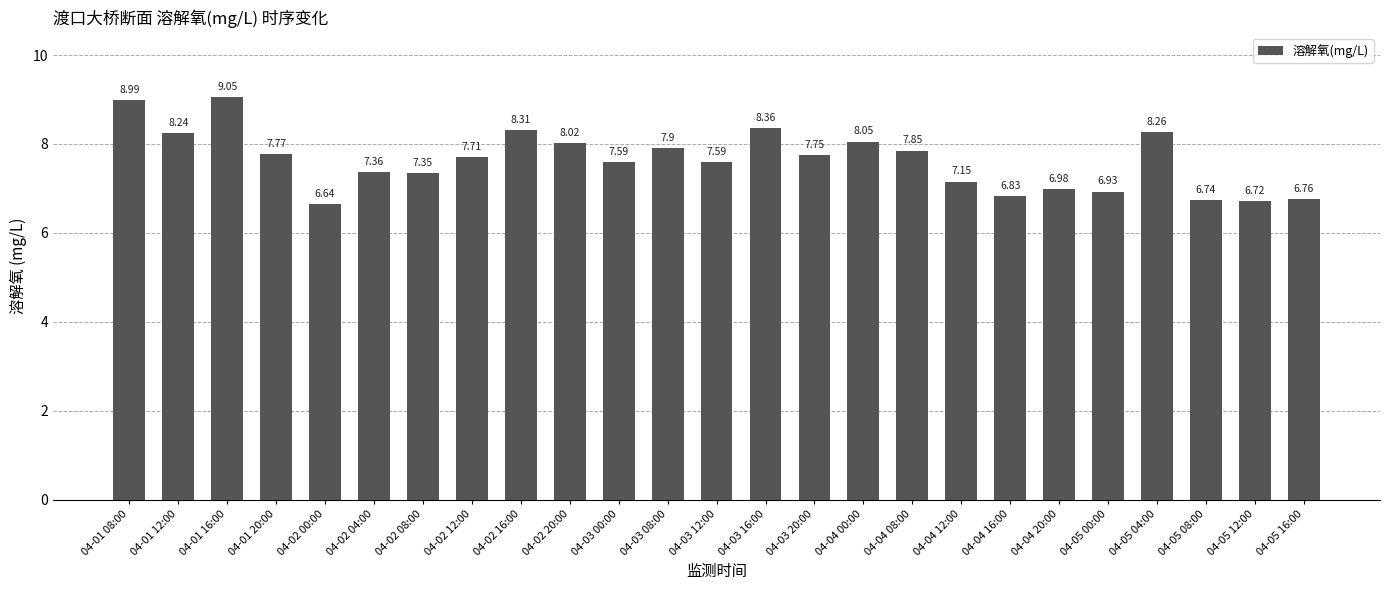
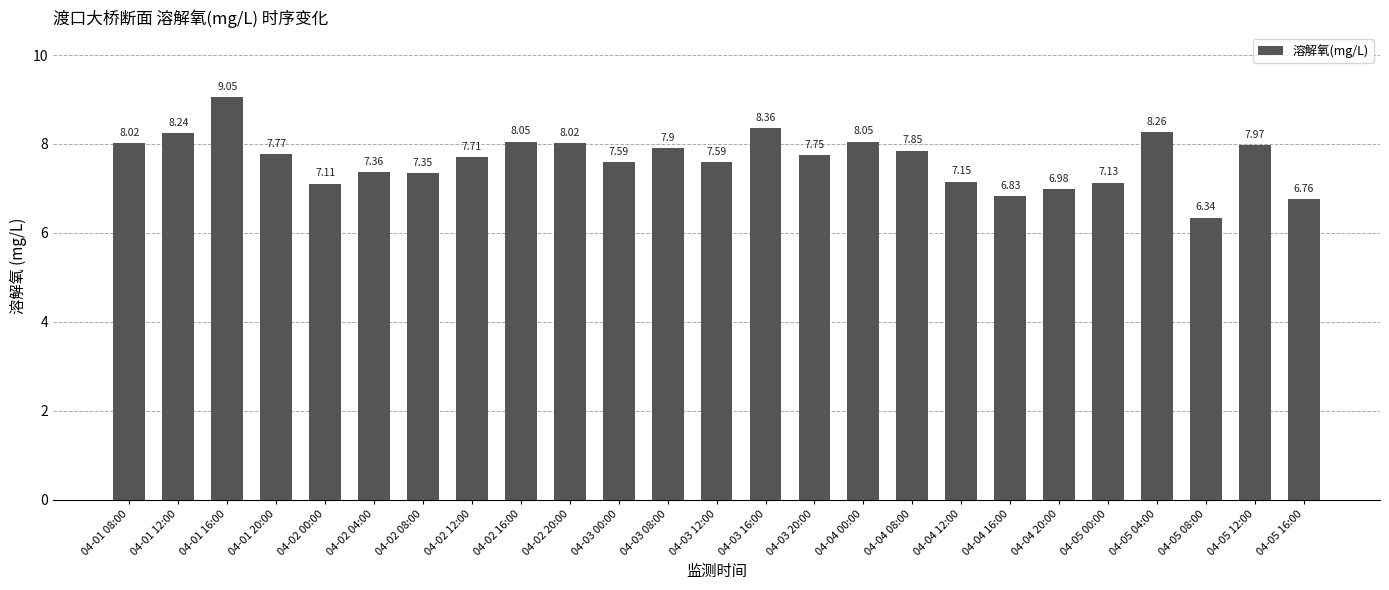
  {
-   "04-01 08:00": 8.99,
+   "04-01 08:00": 8.02,
    "04-01 12:00": 8.24,
    "04-01 16:00": 9.05,
    "04-01 20:00": 7.77,
-   "04-02 00:00": 6.64,
+   "04-02 00:00": 7.11,
    "04-02 04:00": 7.36,
    "04-02 08:00": 7.35,
    "04-02 12:00": 7.71,
-   "04-02 16:00": 8.31,
+   "04-02 16:00": 8.05,
    "04-02 20:00": 8.02,
    "04-03 00:00": 7.59,
    "04-03 08:00": 7.9,
    "04-03 12:00": 7.59,
    "04-03 16:00": 8.36,
    "04-03 20:00": 7.75,
    "04-04 00:00": 8.05,
    "04-04 08:00": 7.85,
    "04-04 12:00": 7.15,
    "04-04 16:00": 6.83,
    "04-04 20:00": 6.98,
-   "04-05 00:00": 6.93,
+   "04-05 00:00": 7.13,
    "04-05 04:00": 8.26,
-   "04-05 08:00": 6.74,
-   "04-05 12:00": 6.72,
+   "04-05 08:00": 6.34,
+   "04-05 12:00": 7.97,
    "04-05 16:00": 6.76
  }
